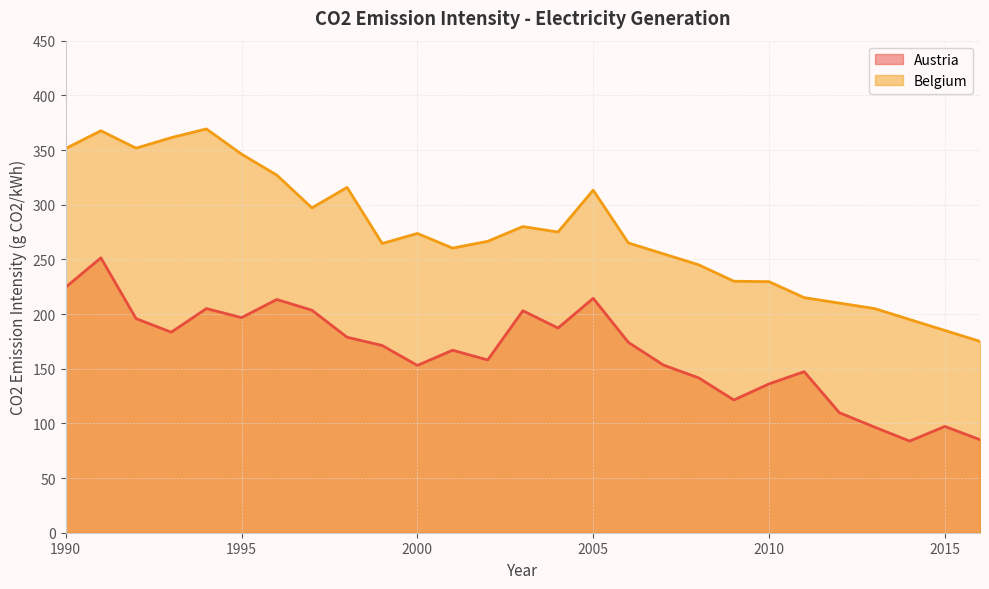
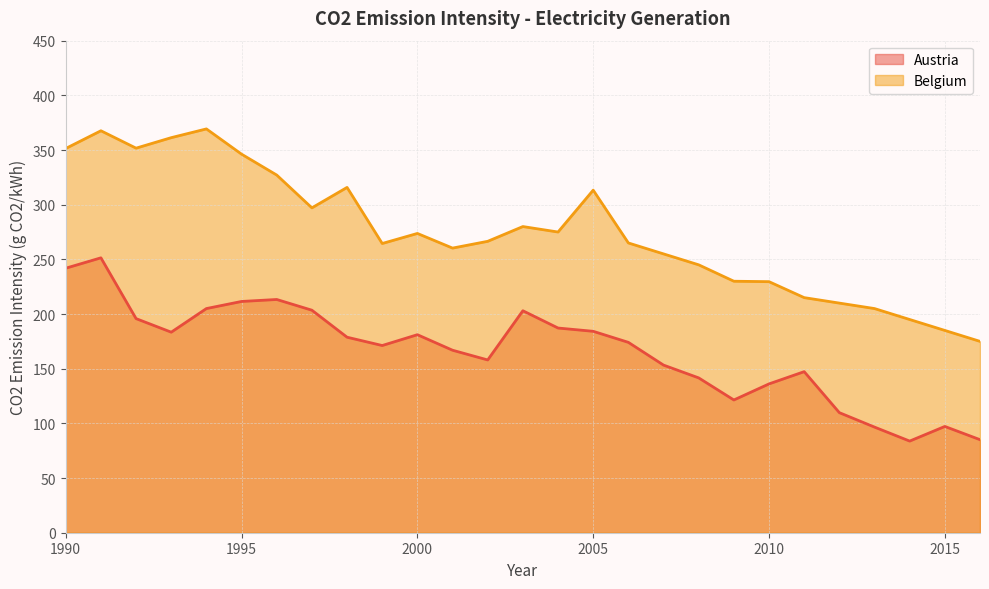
  {
    "Austria": {
-     "1990": 225,
-     "1995": 197,
-     "2000": 153,
-     "2005": 214,
+     "1990": 242,
+     "1995": 212,
+     "2000": 181,
+     "2005": 184,
      "2010": 136,
      "2015": 97
    },
    "Belgium": {
      "1990": 351,
      "1995": 346,
      "2000": 274,
      "2005": 313,
      "2010": 230,
      "2015": 185
    }
  }
